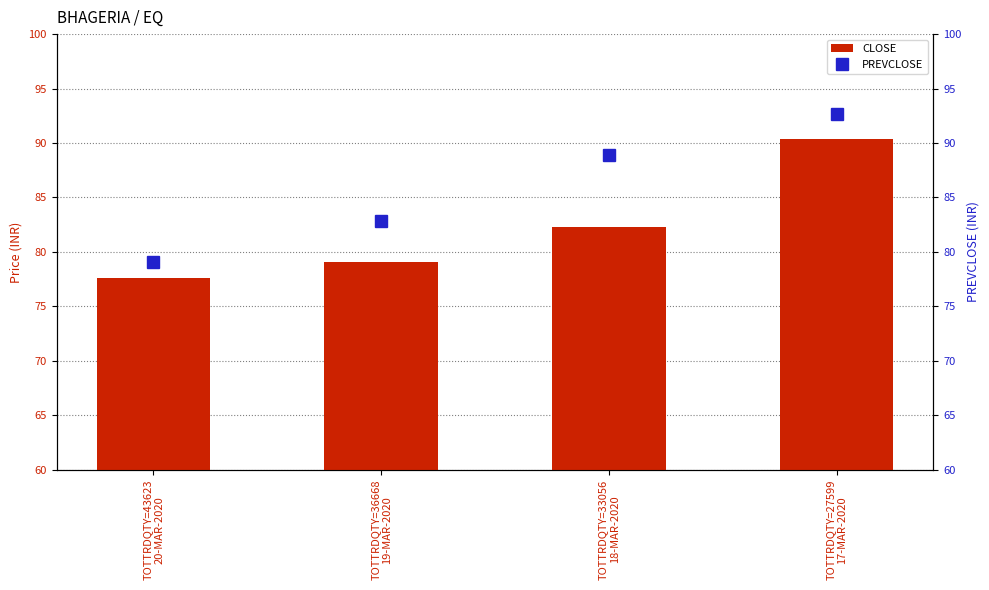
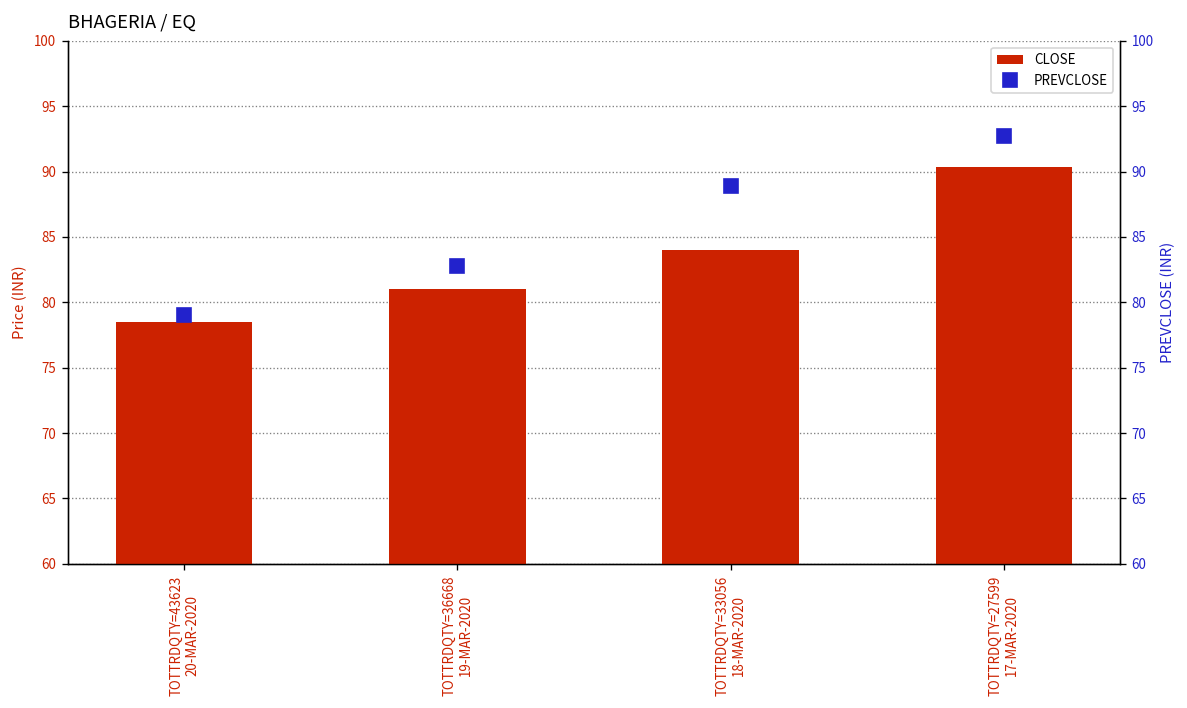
  {
    "CLOSE": {
-     "TOTTRDQTY=43623 20-MAR-2020": 77.6,
-     "TOTTRDQTY=36668 19-MAR-2020": 79.1,
-     "TOTTRDQTY=33056 18-MAR-2020": 82.3,
+     "TOTTRDQTY=43623 20-MAR-2020": 78.5,
+     "TOTTRDQTY=36668 19-MAR-2020": 81.0,
+     "TOTTRDQTY=33056 18-MAR-2020": 84.0,
      "TOTTRDQTY=27599 17-MAR-2020": 90.4
    },
    "PREVCLOSE": {
      "TOTTRDQTY=43623 20-MAR-2020": 79.1,
      "TOTTRDQTY=36668 19-MAR-2020": 82.8,
      "TOTTRDQTY=33056 18-MAR-2020": 88.9,
      "TOTTRDQTY=27599 17-MAR-2020": 92.7
    }
  }
